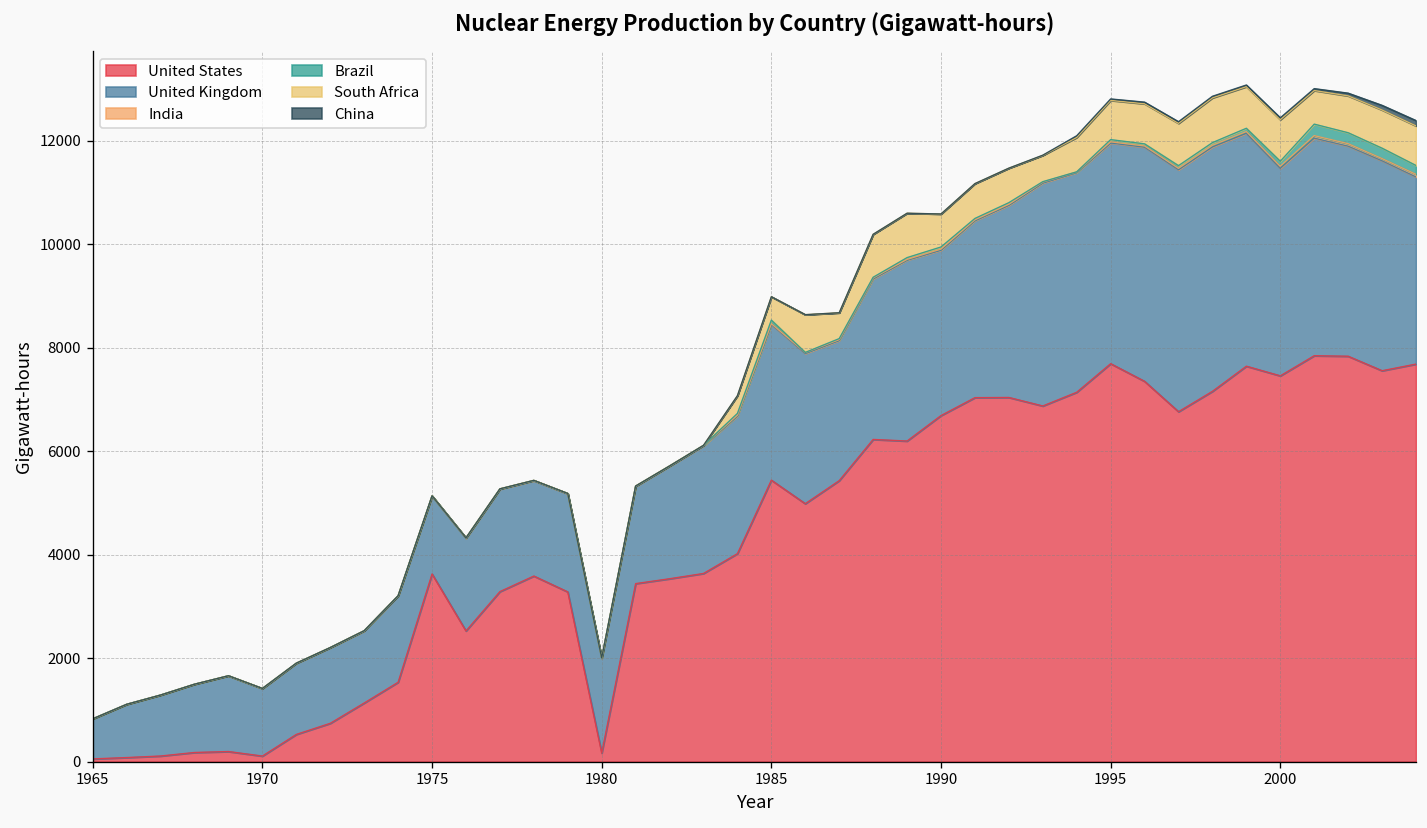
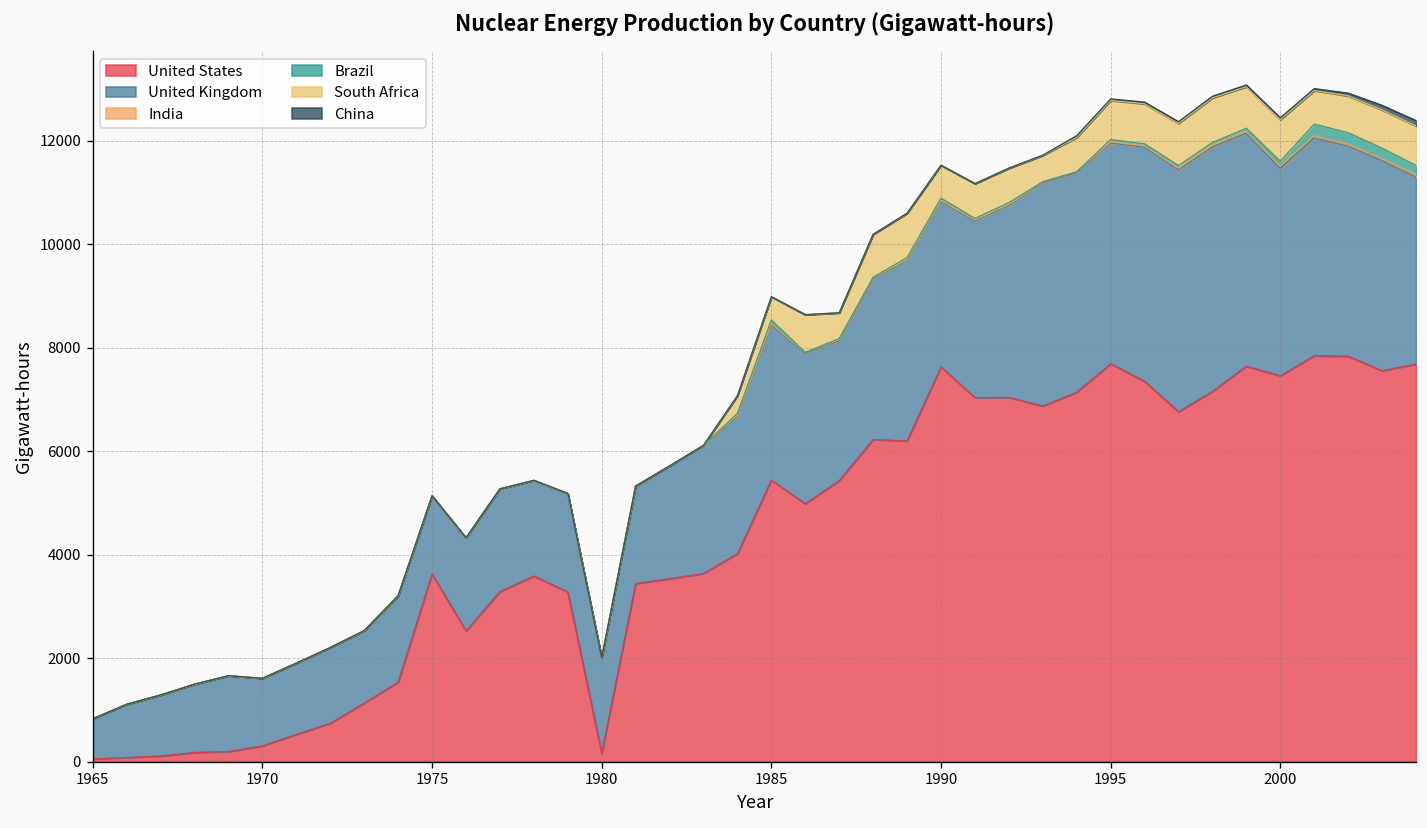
  {
    "United States": {
      "1965": 100,
-     "1970": 100,
+     "1970": 300,
      "1975": 3600,
      "1980": 200,
      "1985": 5400,
-     "1990": 6700,
+     "1990": 7600,
      "1995": 7700,
      "2000": 7500
    }
  }
